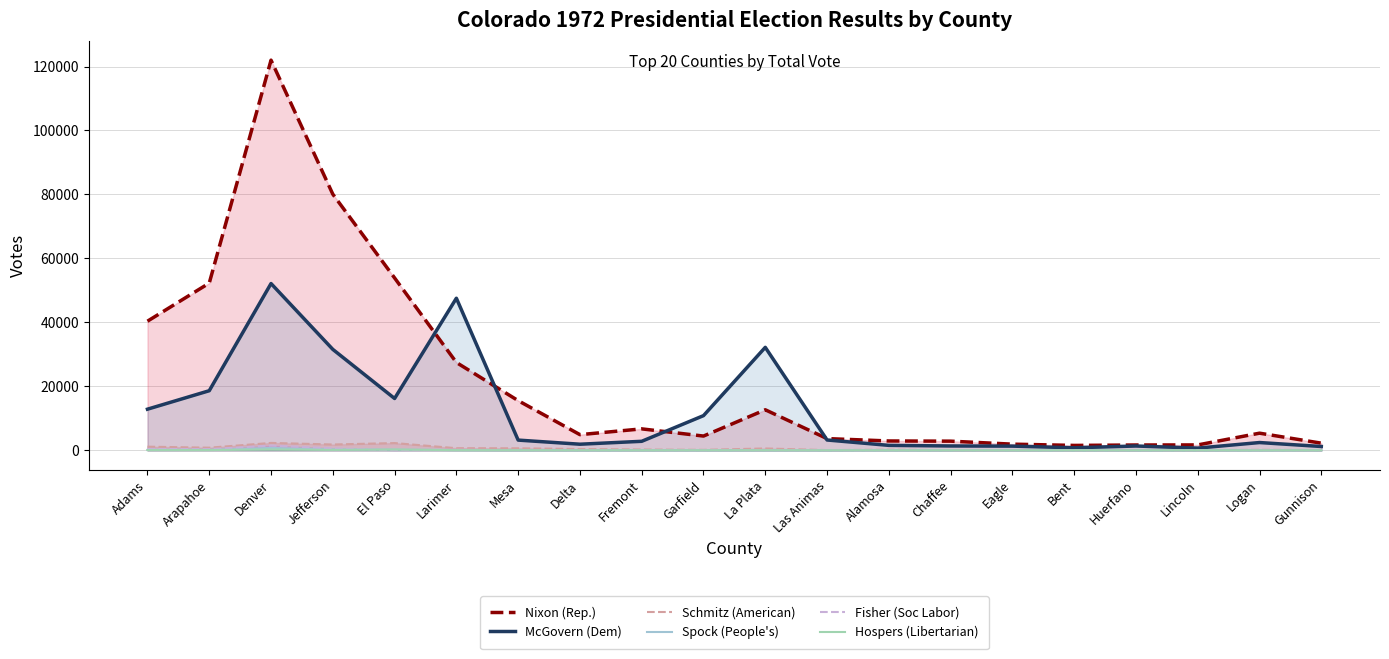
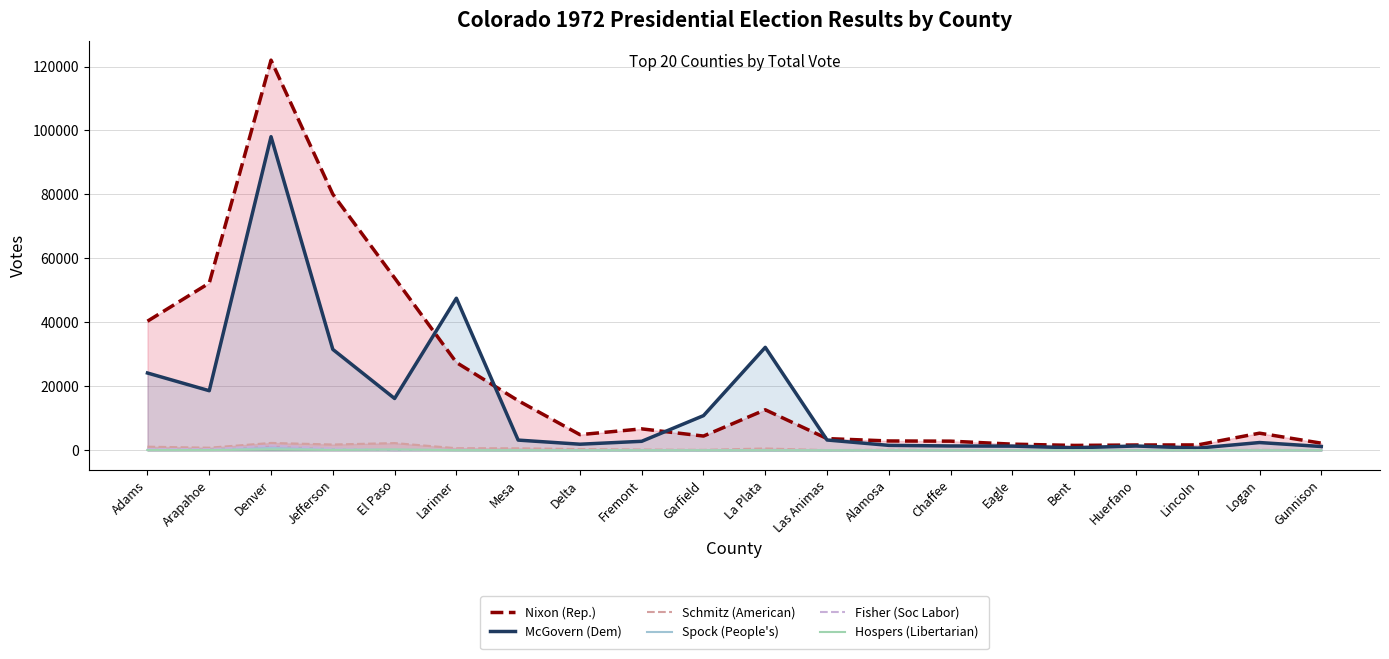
  {
    "Nixon (Rep.)": {
      "Adams": 40000,
      "Arapahoe": 52000,
      "Denver": 122000,
      "Jefferson": 80000,
      "El Paso": 54000,
      "Larimer": 27000,
      "Mesa": 16000,
      "Delta": 5000,
      "Fremont": 7000,
      "Garfield": 4000,
      "La Plata": 13000,
      "Alamosa": 3000,
      "Chaffee": 3000,
      "Lincoln": 2000,
      "Logan": 5000,
      "Gunnison": 2000
    },
    "McGovern (Dem)": {
-     "Adams": 13000,
+     "Adams": 24000,
      "Arapahoe": 19000,
-     "Denver": 52000,
+     "Denver": 98000,
      "Jefferson": 32000,
      "El Paso": 16000,
      "Larimer": 48000,
      "Mesa": 3000,
      "Delta": 2000,
      "Fremont": 3000,
      "Garfield": 11000,
      "La Plata": 32000,
      "Alamosa": 2000,
      "Chaffee": 1000,
      "Logan": 2000,
      "Gunnison": 1000
    }
  }
